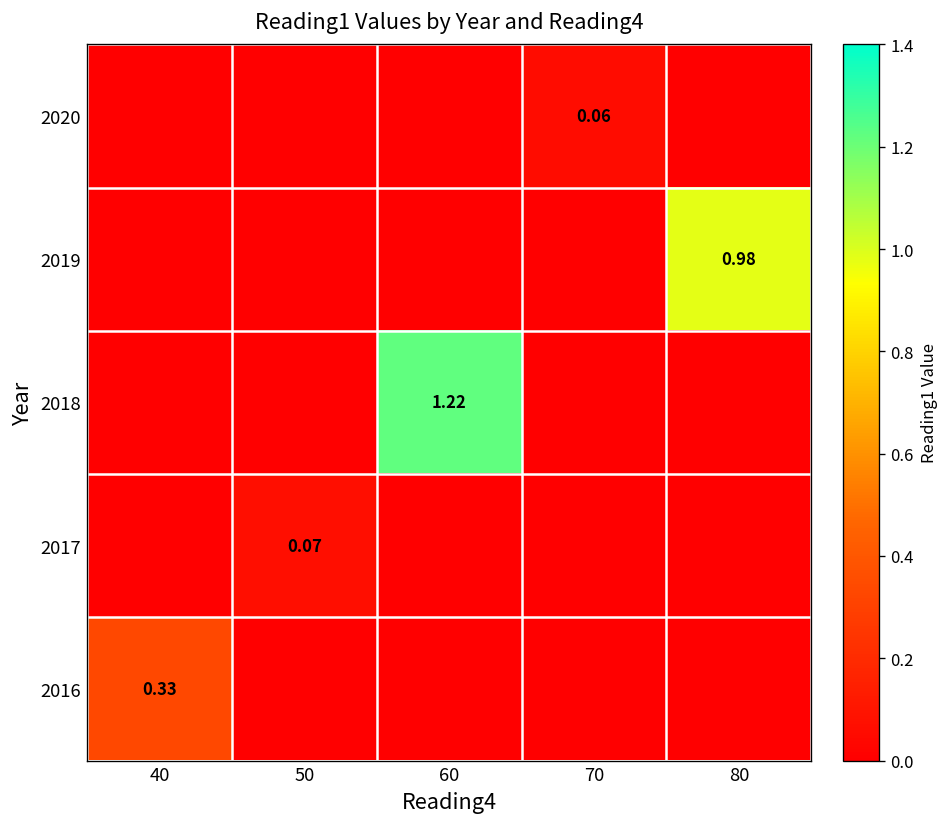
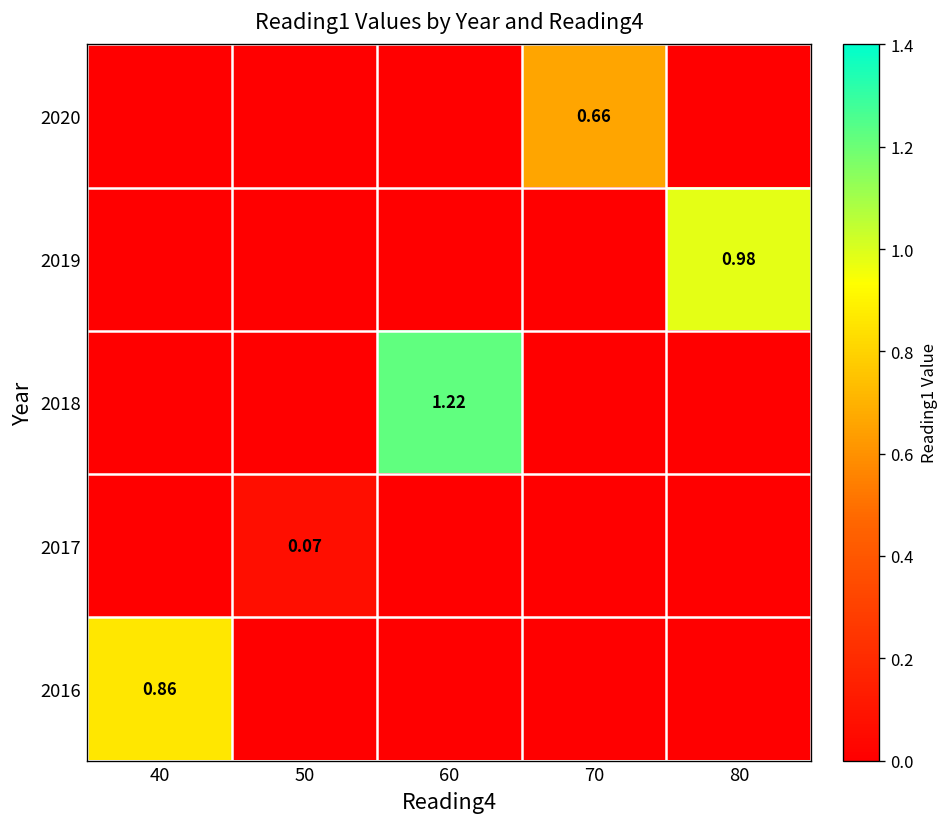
  {
    "2020": {
-     "70": 0.06
+     "70": 0.66
    },
    "2019": {
      "80": 0.98
    },
    "2018": {
      "60": 1.22
    },
    "2017": {
      "50": 0.07
    },
    "2016": {
-     "40": 0.33
+     "40": 0.86
    }
  }
